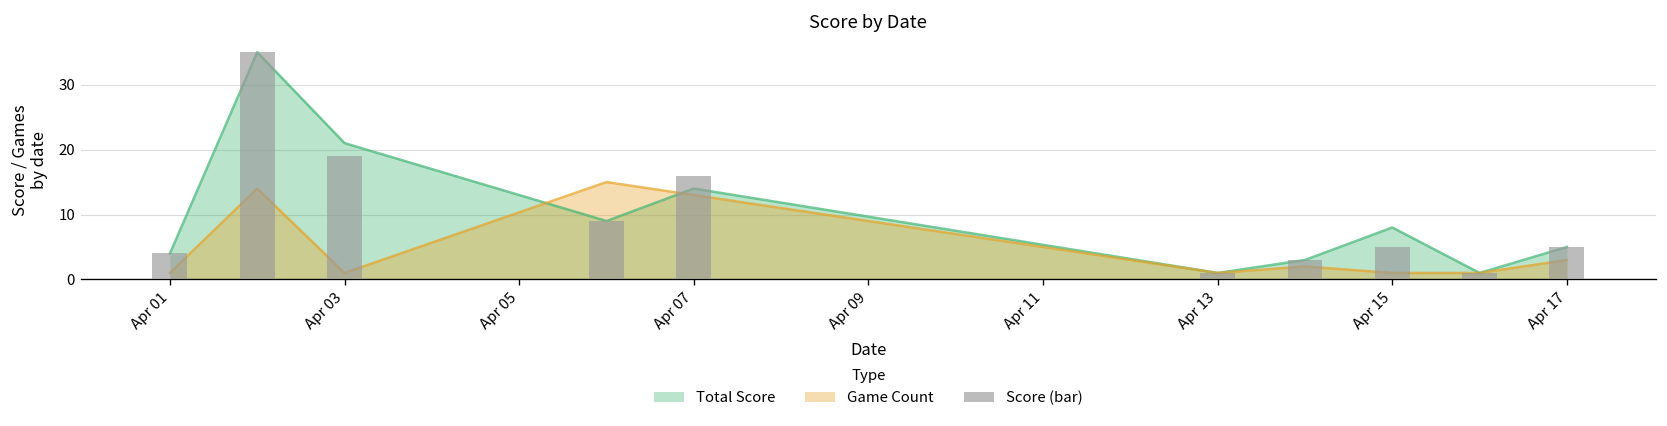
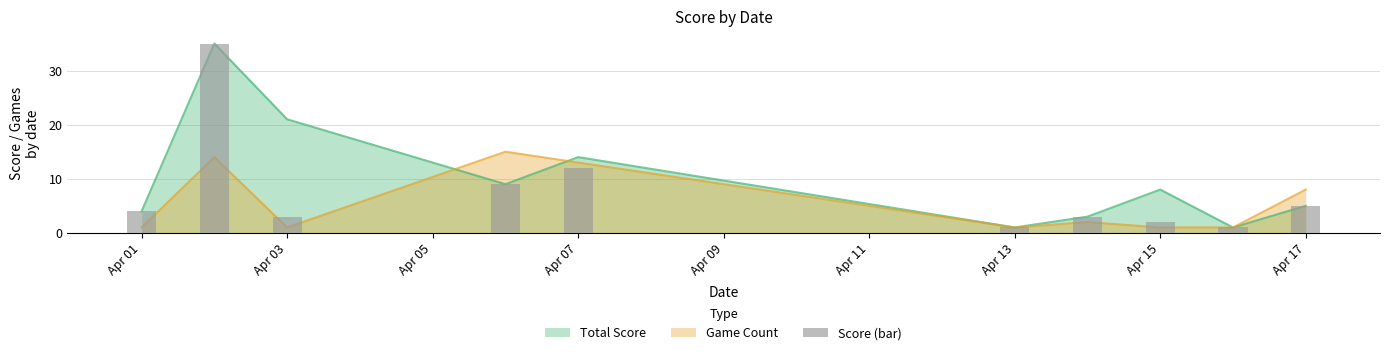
  {
    "Total Score": {
      "Apr 01": 4,
      "Apr 03": 21,
      "Apr 07": 14,
      "Apr 15": 8,
      "Apr 17": 5
    },
    "Score (bar)": {
      "Apr 01": 4,
-     "Apr 03": 19,
-     "Apr 07": 16,
+     "Apr 03": 3,
+     "Apr 07": 12,
      "Apr 13": 1,
-     "Apr 15": 5,
+     "Apr 15": 2,
      "Apr 17": 5
    },
    "Game Count": {
      "Apr 01": 1,
      "Apr 03": 1,
      "Apr 07": 13,
      "Apr 15": 1,
-     "Apr 17": 3
+     "Apr 17": 8
    }
  }
